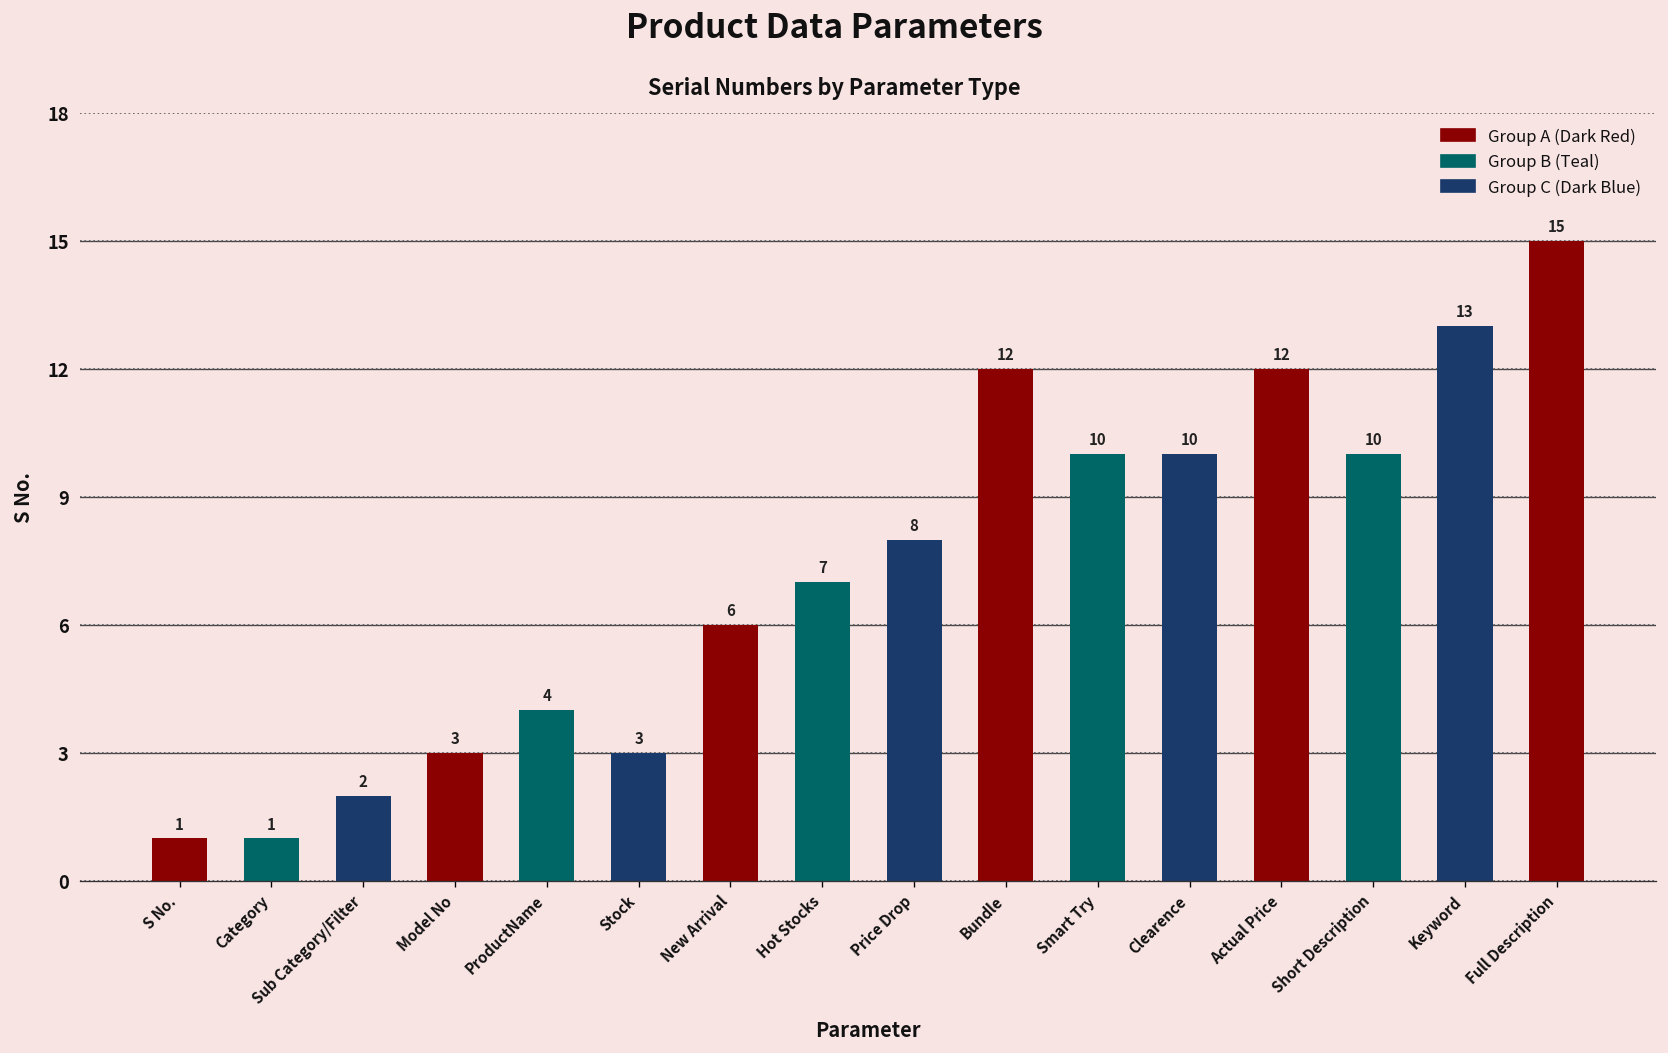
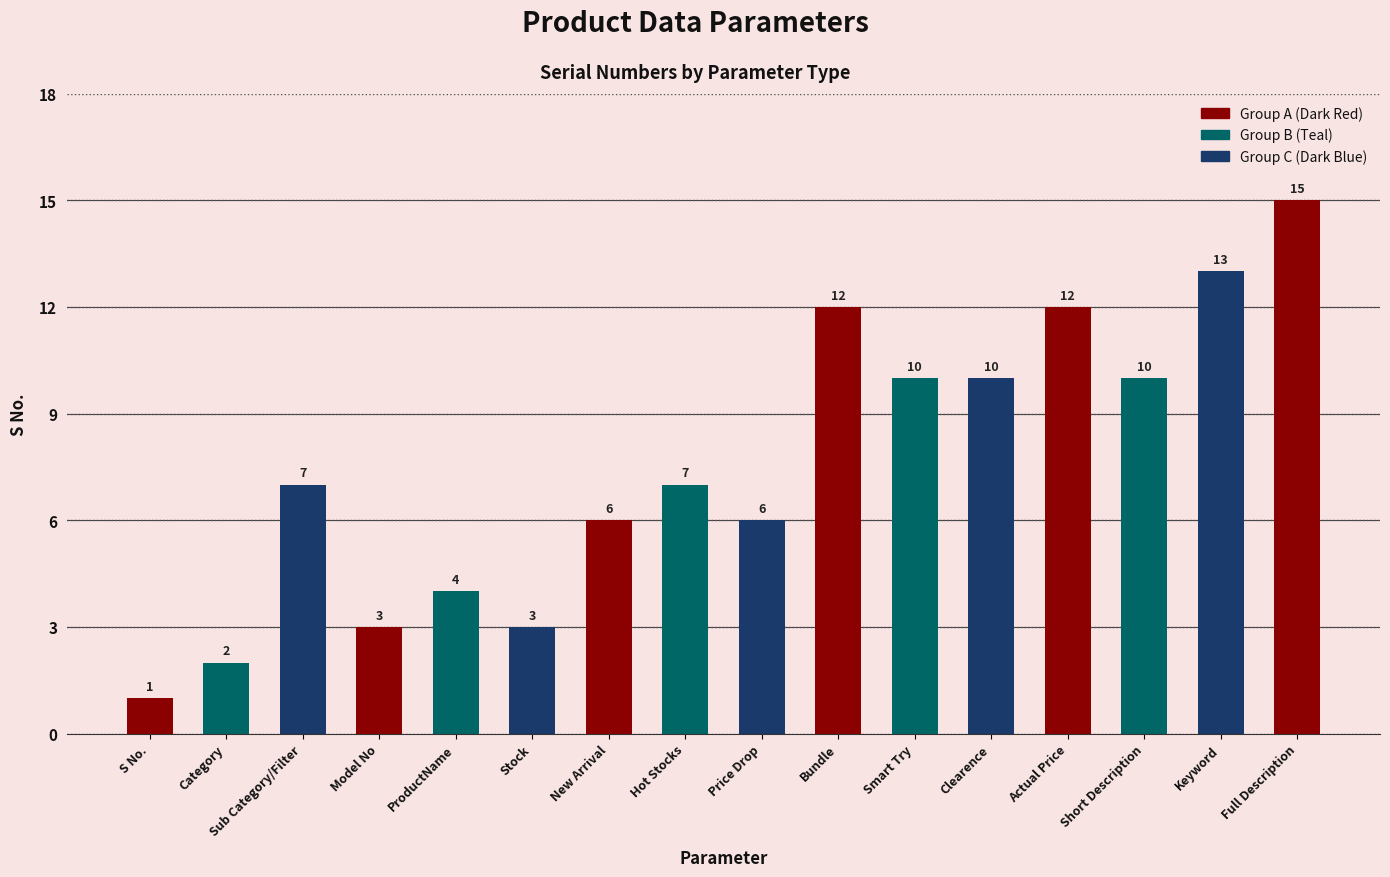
  {
    "S No.": 1,
-   "Category": 1,
-   "Sub Category/Filter": 2,
+   "Category": 2,
+   "Sub Category/Filter": 7,
    "Model No": 3,
    "ProductName": 4,
    "Stock": 3,
    "New Arrival": 6,
    "Hot Stocks": 7,
-   "Price Drop": 8,
+   "Price Drop": 6,
    "Bundle": 12,
    "Smart Try": 10,
    "Clearence": 10,
    "Actual Price": 12,
    "Short Description": 10,
    "Keyword": 13,
    "Full Description": 15
  }
